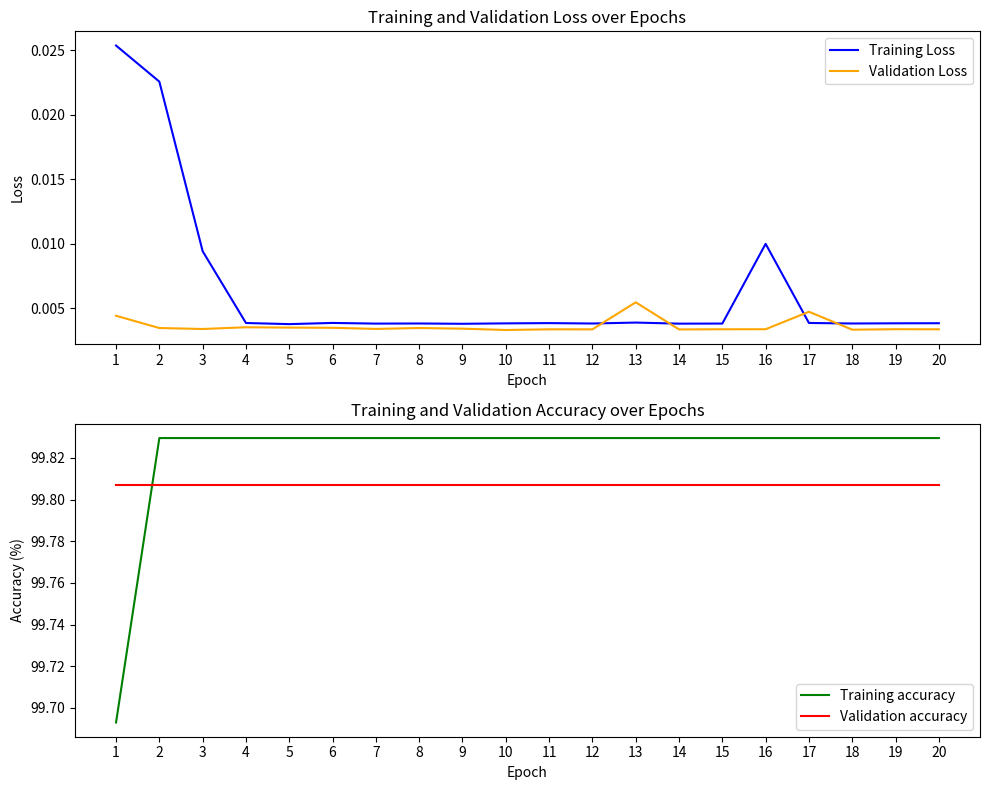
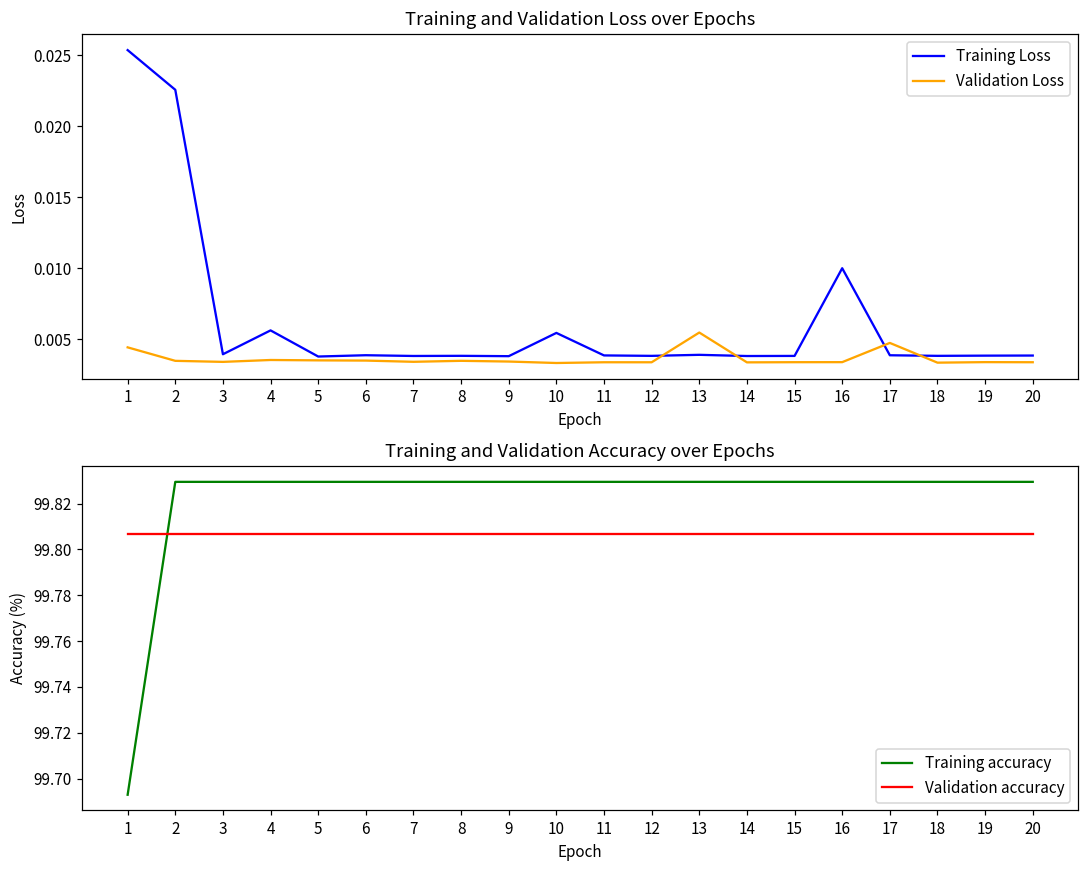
  {
    "Training and Validation Loss over Epochs": {
      "Training Loss": {
        "1": 0.0254,
        "2": 0.0226,
-       "3": 0.0094,
-       "4": 0.0039,
+       "3": 0.0039,
+       "4": 0.0056,
        "5": 0.0038,
        "6": 0.0039,
        "7": 0.0038,
        "8": 0.0038,
        "9": 0.0038,
-       "10": 0.0038,
+       "10": 0.0054,
        "11": 0.0038,
        "12": 0.0038,
        "13": 0.0039,
        "14": 0.0038,
        "15": 0.0038,
        "16": 0.0100,
        "17": 0.0039,
        "18": 0.0038,
        "19": 0.0038,
        "20": 0.0038
      },
      "Validation Loss": {
        "1": 0.0044,
        "2": 0.0035,
        "3": 0.0034,
        "4": 0.0035,
        "5": 0.0035,
        "6": 0.0035,
        "7": 0.0034,
        "8": 0.0035,
        "9": 0.0034,
        "10": 0.0033,
        "11": 0.0034,
        "12": 0.0034,
        "13": 0.0055,
        "14": 0.0034,
        "15": 0.0034,
        "16": 0.0034,
        "17": 0.0047,
        "18": 0.0033,
        "19": 0.0034,
        "20": 0.0034
      }
    },
    "Training and Validation Accuracy over Epochs": {
      "Training accuracy": {
        "1": 99.693,
        "2": 99.830,
        "3": 99.830,
        "4": 99.830,
        "5": 99.830,
        "6": 99.830,
        "7": 99.830,
        "8": 99.830,
        "9": 99.830,
        "10": 99.830,
        "11": 99.830,
        "12": 99.830,
        "13": 99.830,
        "14": 99.830,
        "15": 99.830,
        "16": 99.830,
        "17": 99.830,
        "18": 99.830,
        "19": 99.830,
        "20": 99.830
      },
      "Validation accuracy": {
        "1": 99.807,
        "2": 99.807,
        "3": 99.807,
        "4": 99.807,
        "5": 99.807,
        "6": 99.807,
        "7": 99.807,
        "8": 99.807,
        "9": 99.807,
        "10": 99.807,
        "11": 99.807,
        "12": 99.807,
        "13": 99.807,
        "14": 99.807,
        "15": 99.807,
        "16": 99.807,
        "17": 99.807,
        "18": 99.807,
        "19": 99.807,
        "20": 99.807
      }
    }
  }
